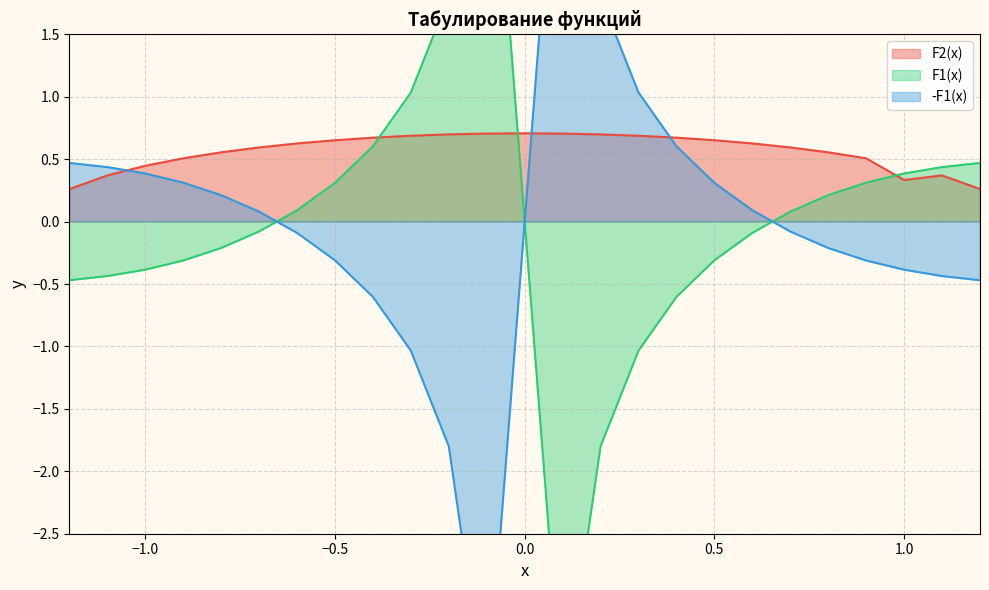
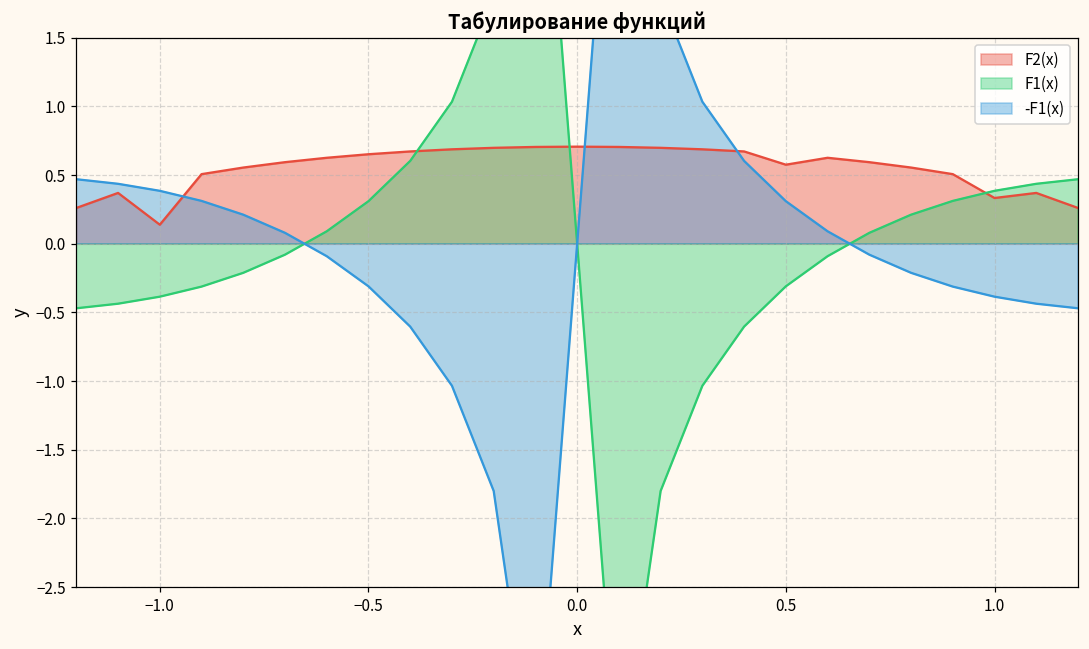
  {
    "F2(x)": {
-     "−1.0": 0.45,
+     "−1.0": 0.14,
      "−0.5": 0.65,
      "0.0": 0.71,
-     "0.5": 0.65,
+     "0.5": 0.58,
      "1.0": 0.33
    }
  }
